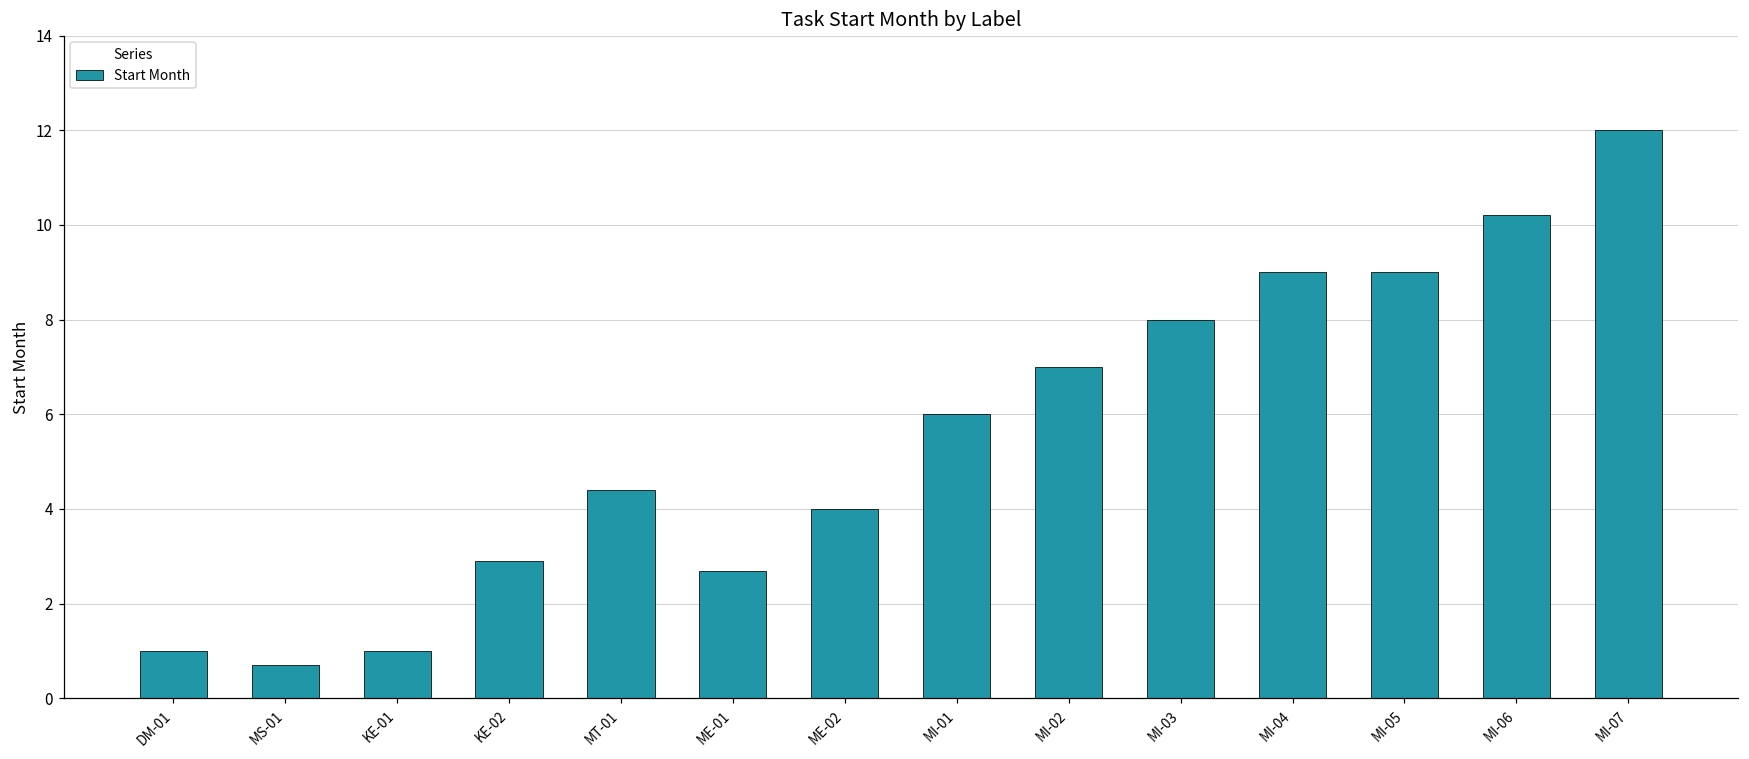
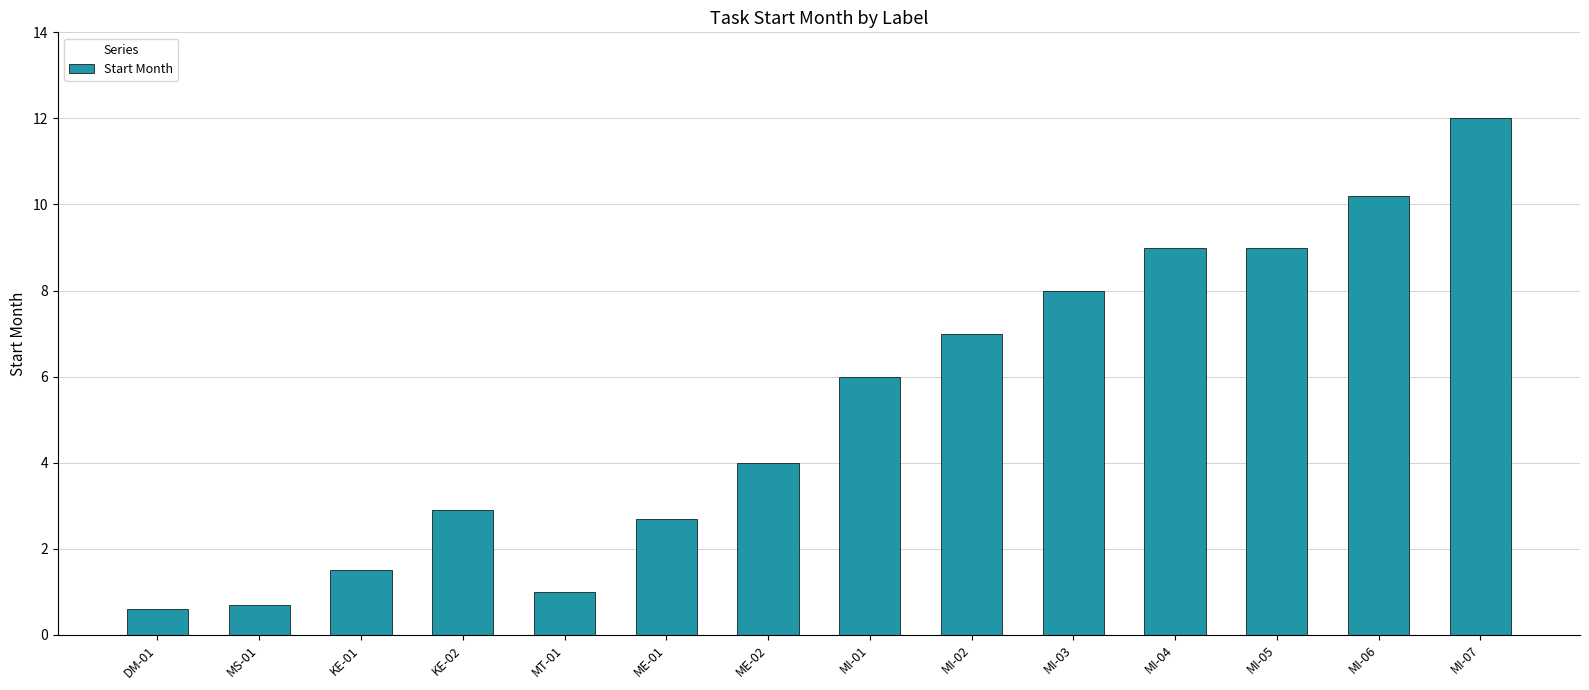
  {
-   "DM-01": 1.0,
+   "DM-01": 0.6,
    "MS-01": 0.7,
-   "KE-01": 1.0,
+   "KE-01": 1.5,
    "KE-02": 2.9,
-   "MT-01": 4.4,
+   "MT-01": 1.0,
    "ME-01": 2.7,
    "ME-02": 4.0,
    "MI-01": 6.0,
    "MI-02": 7.0,
    "MI-03": 8.0,
    "MI-04": 9.0,
    "MI-05": 9.0,
    "MI-06": 10.2,
    "MI-07": 12.0
  }
